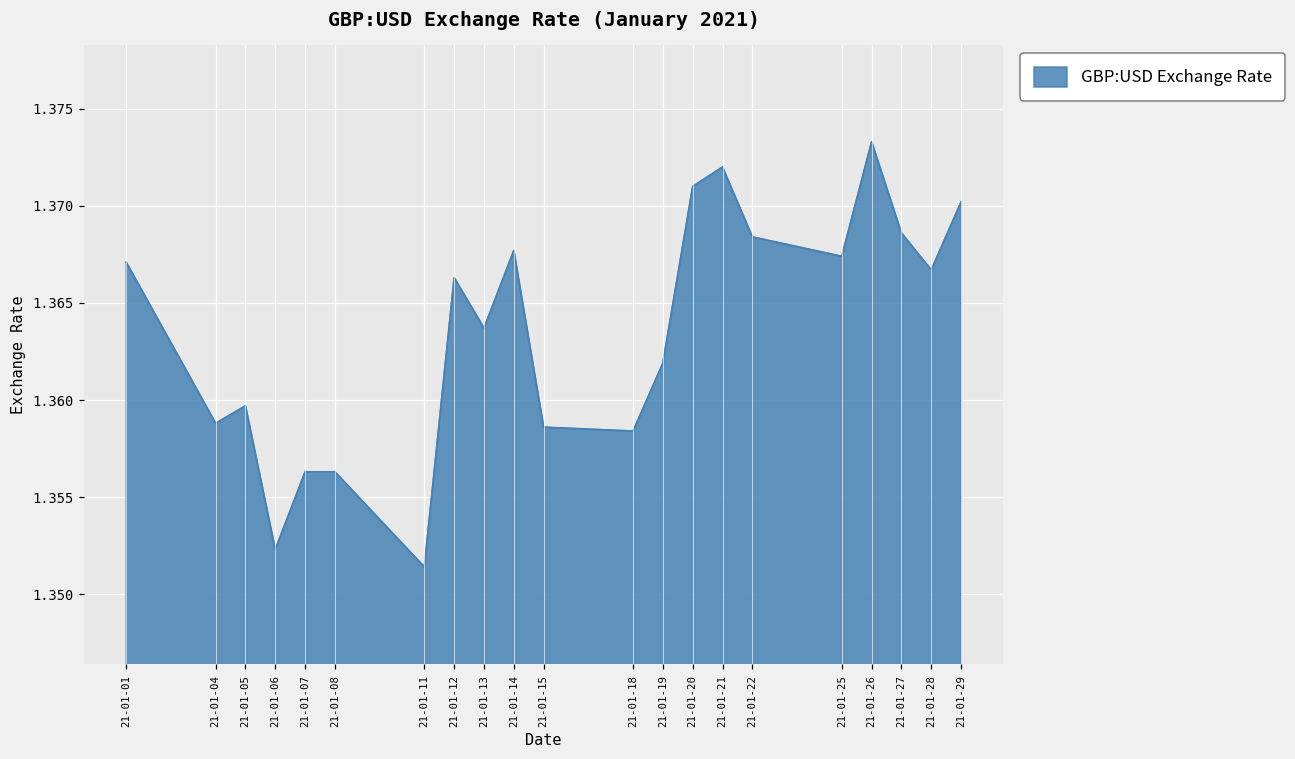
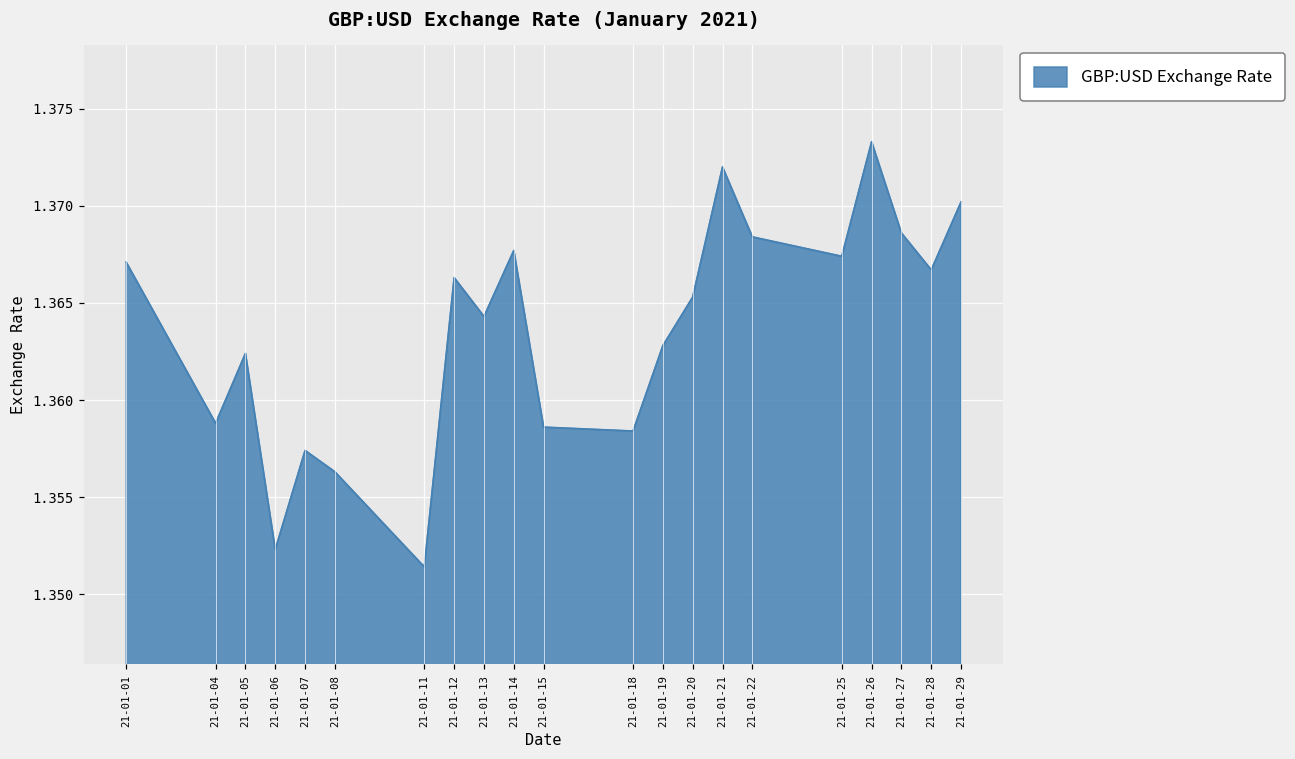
  {
    "21-01-01": 1.3671,
    "21-01-04": 1.3588,
-   "21-01-05": 1.3597,
+   "21-01-05": 1.3624,
    "21-01-06": 1.3523,
-   "21-01-07": 1.3563,
+   "21-01-07": 1.3574,
    "21-01-08": 1.3563,
    "21-01-11": 1.3514,
    "21-01-12": 1.3663,
-   "21-01-13": 1.3637,
+   "21-01-13": 1.3643,
    "21-01-14": 1.3677,
    "21-01-15": 1.3586,
    "21-01-18": 1.3584,
-   "21-01-19": 1.3619,
-   "21-01-20": 1.3710,
+   "21-01-19": 1.3628,
+   "21-01-20": 1.3653,
    "21-01-21": 1.3720,
    "21-01-22": 1.3684,
    "21-01-25": 1.3674,
    "21-01-26": 1.3733,
    "21-01-27": 1.3686,
    "21-01-28": 1.3667,
    "21-01-29": 1.3702
  }
